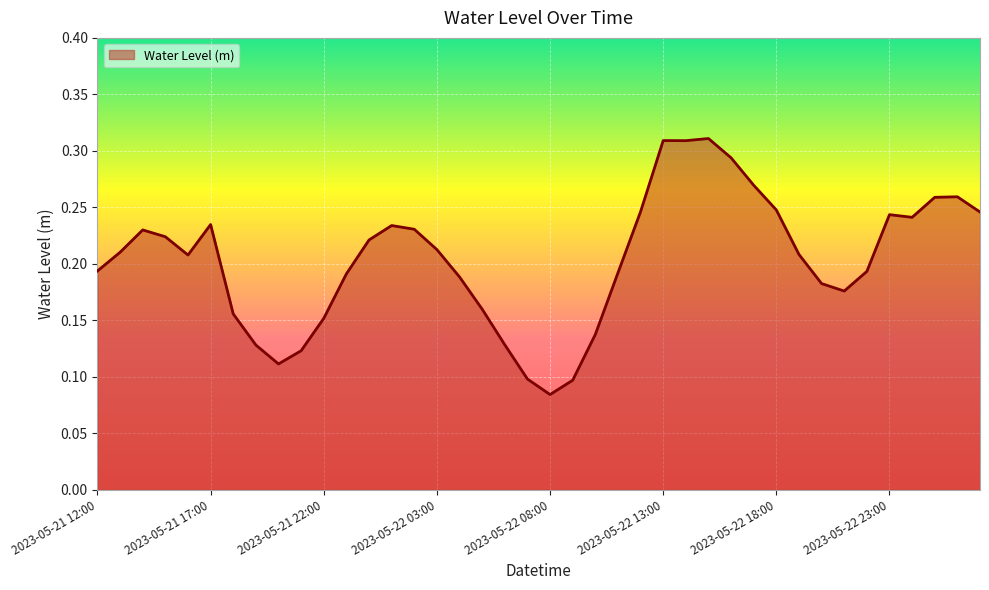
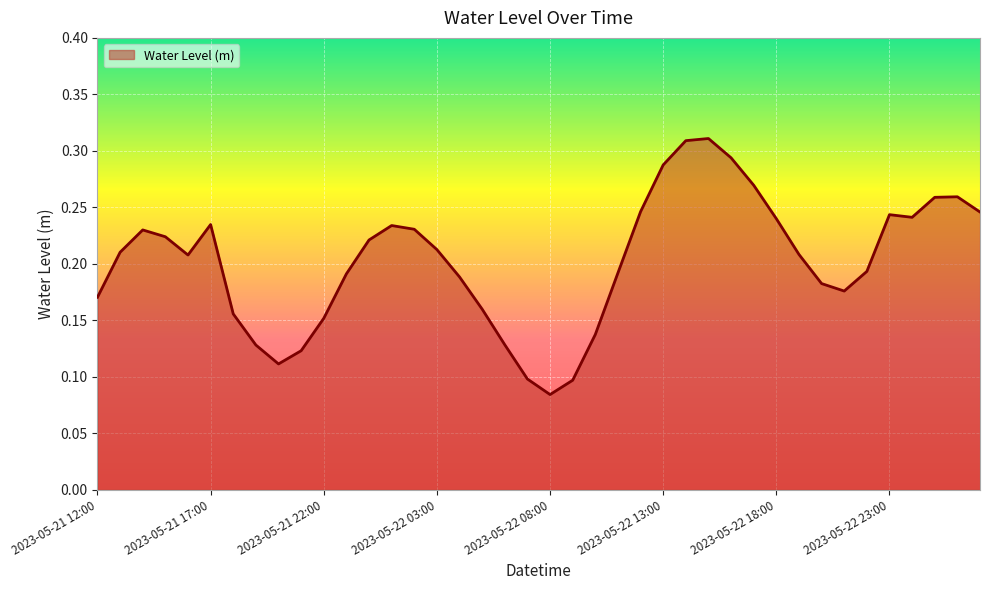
  {
-   "2023-05-21 12:00": 0.194,
+   "2023-05-21 12:00": 0.170,
    "2023-05-21 17:00": 0.235,
    "2023-05-21 22:00": 0.152,
    "2023-05-22 03:00": 0.213,
    "2023-05-22 08:00": 0.084,
-   "2023-05-22 13:00": 0.309,
-   "2023-05-22 18:00": 0.248,
+   "2023-05-22 13:00": 0.288,
+   "2023-05-22 18:00": 0.240,
    "2023-05-22 23:00": 0.244
  }
